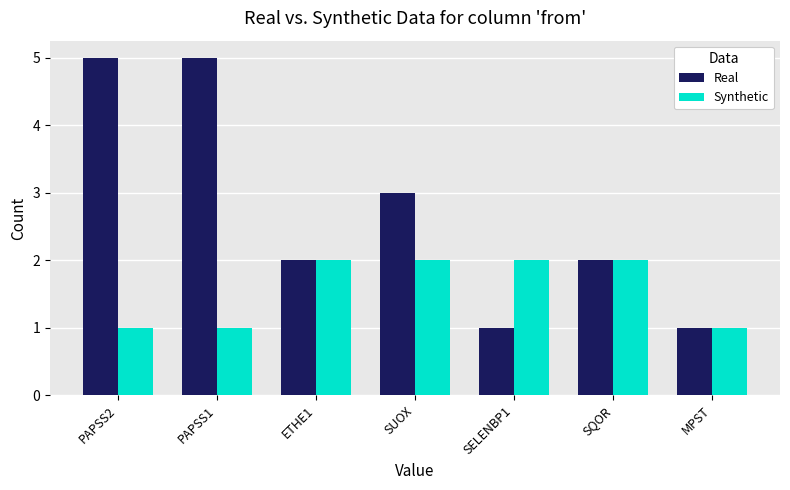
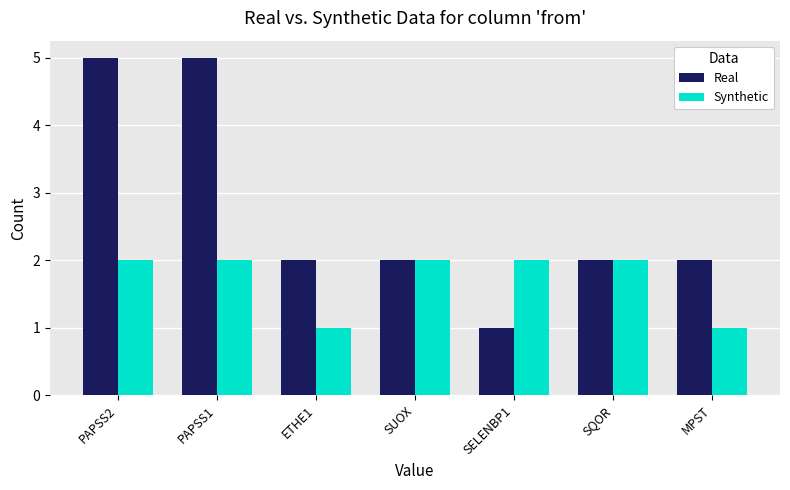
  {
    "Real": {
      "PAPSS2": 5,
      "PAPSS1": 5,
      "ETHE1": 2,
-     "SUOX": 3,
+     "SUOX": 2,
      "SELENBP1": 1,
      "SQOR": 2,
-     "MPST": 1
+     "MPST": 2
    },
    "Synthetic": {
-     "PAPSS2": 1,
-     "PAPSS1": 1,
-     "ETHE1": 2,
+     "PAPSS2": 2,
+     "PAPSS1": 2,
+     "ETHE1": 1,
      "SUOX": 2,
      "SELENBP1": 2,
      "SQOR": 2,
      "MPST": 1
    }
  }
